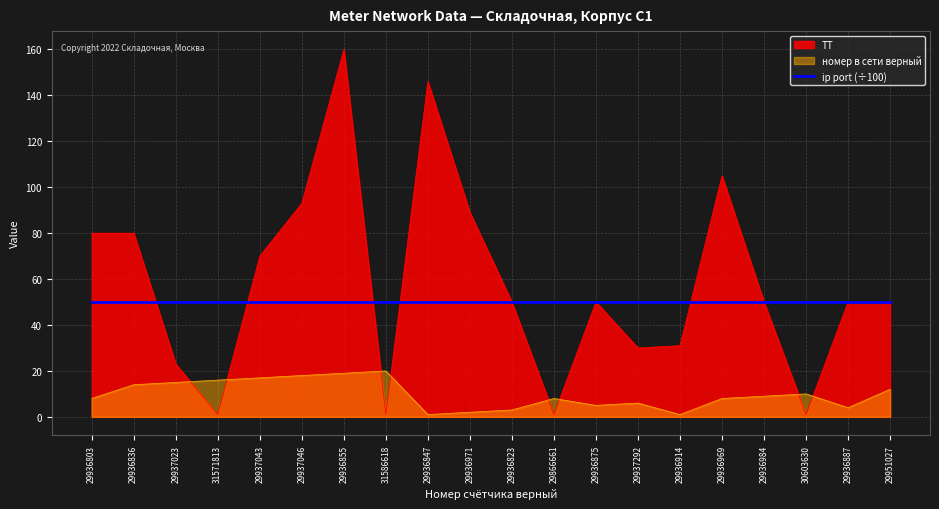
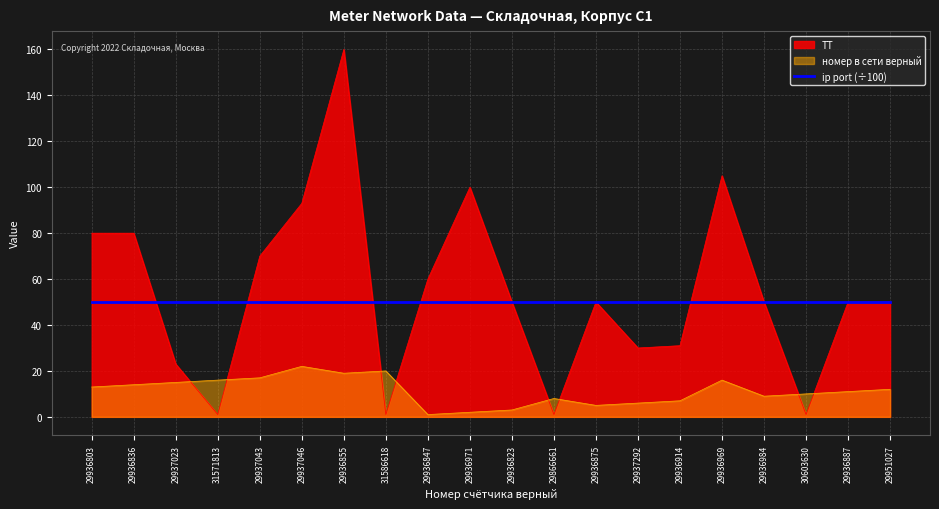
  {
    "ТТ": {
      "29936803": 80,
      "29936836": 80,
      "29937023": 23,
      "31571813": 1,
      "29937043": 70,
      "29937046": 93,
      "29936855": 160,
      "31586618": 1,
-     "29936847": 146,
-     "29936971": 89,
+     "29936847": 60,
+     "29936971": 100,
      "29866661": 1,
      "29937292": 30,
      "29936914": 31,
      "29936969": 105,
      "30603630": 1
    },
    "номер в сети верный": {
-     "29936803": 8,
+     "29936803": 13,
      "29936836": 14,
      "29937023": 15,
      "31571813": 16,
      "29937043": 17,
-     "29937046": 18,
+     "29937046": 22,
      "29936855": 19,
      "31586618": 20,
      "29936847": 1,
      "29936971": 2,
      "29936823": 3,
      "29866661": 8,
      "29936875": 5,
      "29937292": 6,
-     "29936914": 1,
-     "29936969": 8,
+     "29936914": 7,
+     "29936969": 16,
      "29936984": 9,
      "30603630": 10,
-     "29936887": 4,
+     "29936887": 11,
      "29951027": 12
    },
    "ip port (÷100)": {
      "29936803": 50,
      "29936836": 50,
      "29937023": 50,
      "31571813": 50,
      "29937043": 50,
      "29937046": 50,
      "29936855": 50,
      "31586618": 50,
      "29936847": 50,
      "29936971": 50,
      "29866661": 50,
      "29937292": 50,
      "29936914": 50,
      "29936969": 50,
      "30603630": 50
    }
  }
